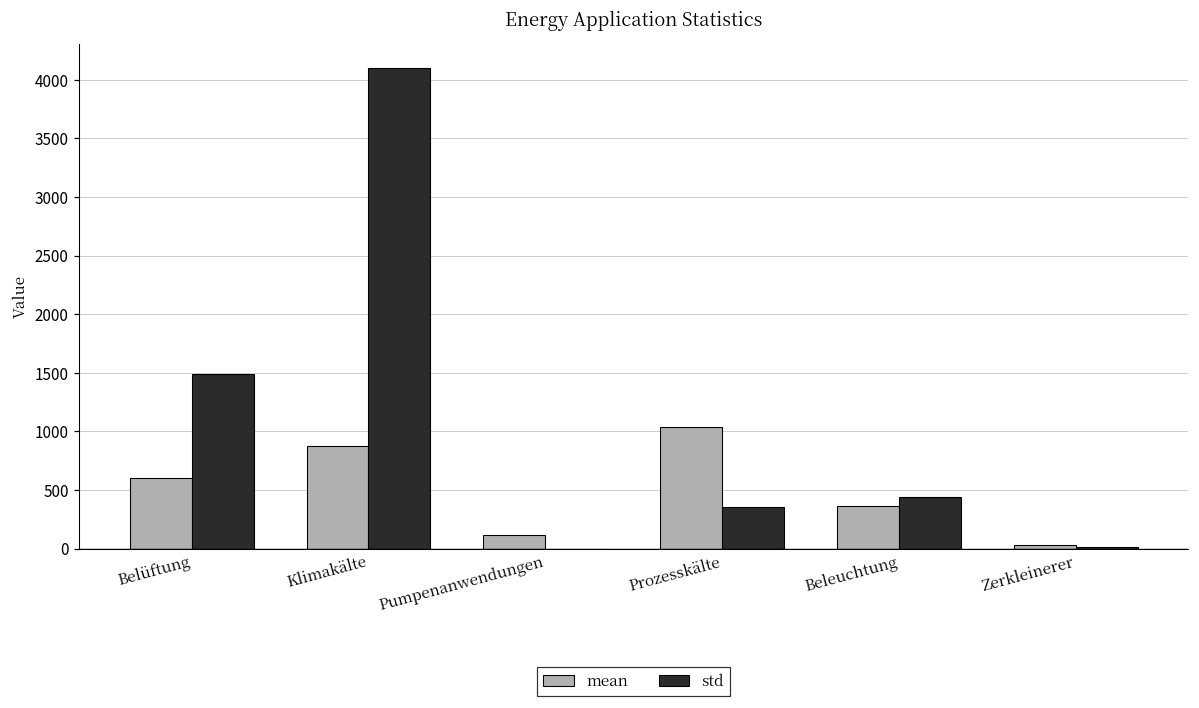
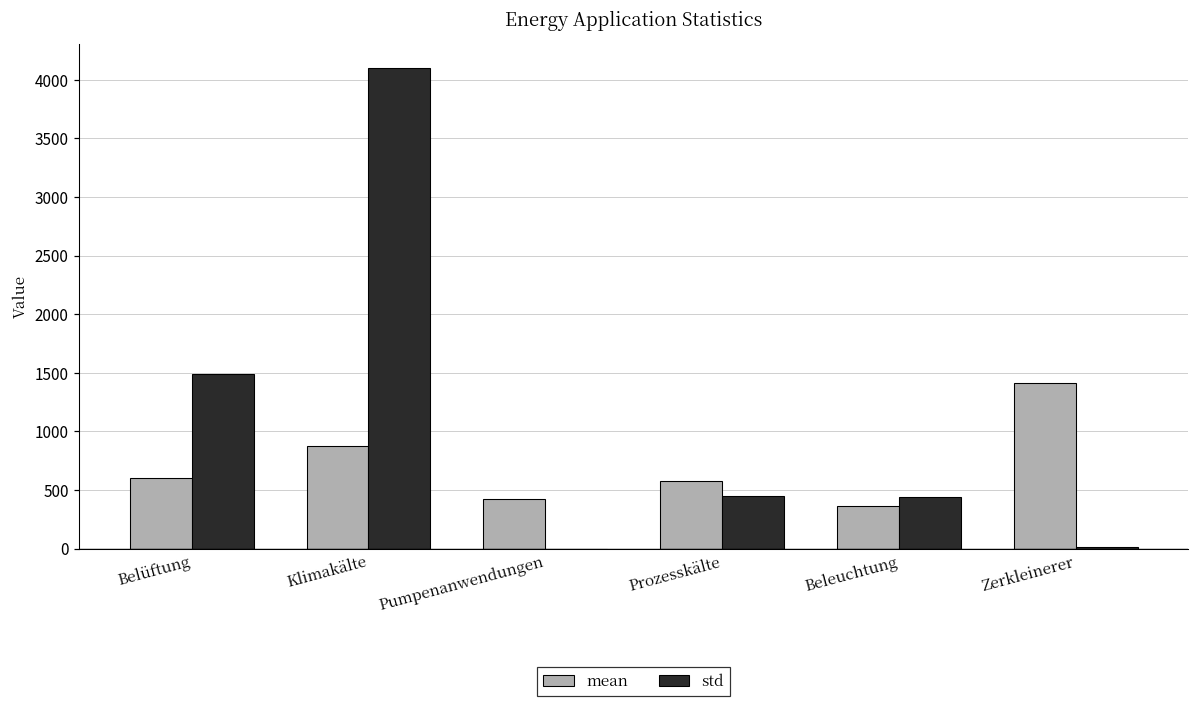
  {
    "mean": {
      "Belüftung": 600,
      "Klimakälte": 880,
-     "Pumpenanwendungen": 120,
-     "Prozesskälte": 1040,
+     "Pumpenanwendungen": 430,
+     "Prozesskälte": 580,
      "Beleuchtung": 360,
-     "Zerkleinerer": 30
+     "Zerkleinerer": 1410
    },
    "std": {
      "Belüftung": 1490,
      "Klimakälte": 4100,
      "Pumpenanwendungen": 0,
-     "Prozesskälte": 360,
+     "Prozesskälte": 440,
      "Beleuchtung": 440
    }
  }
